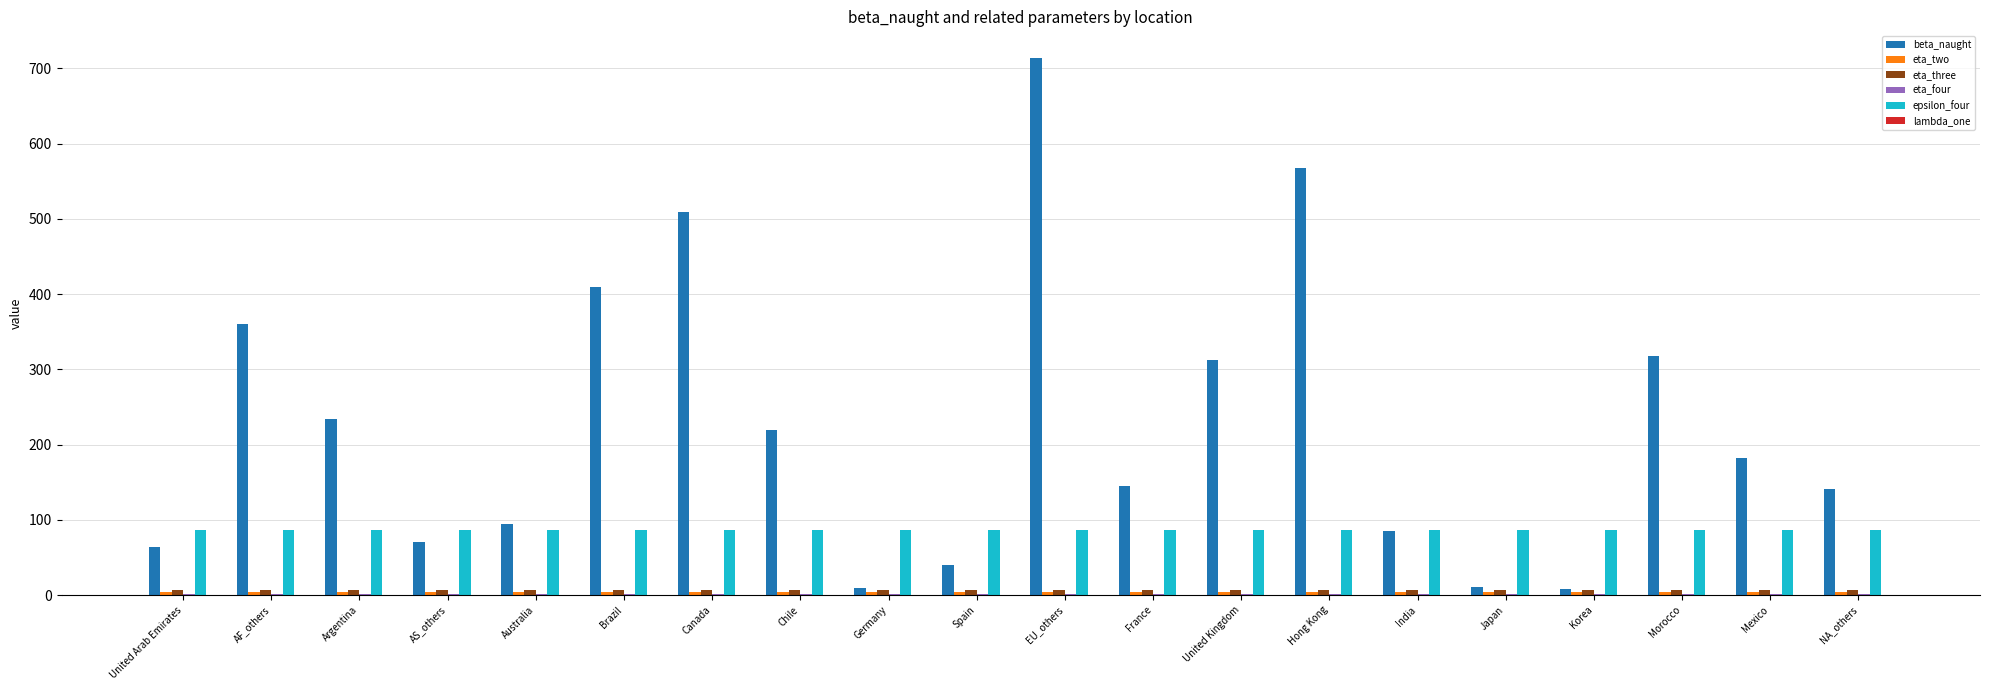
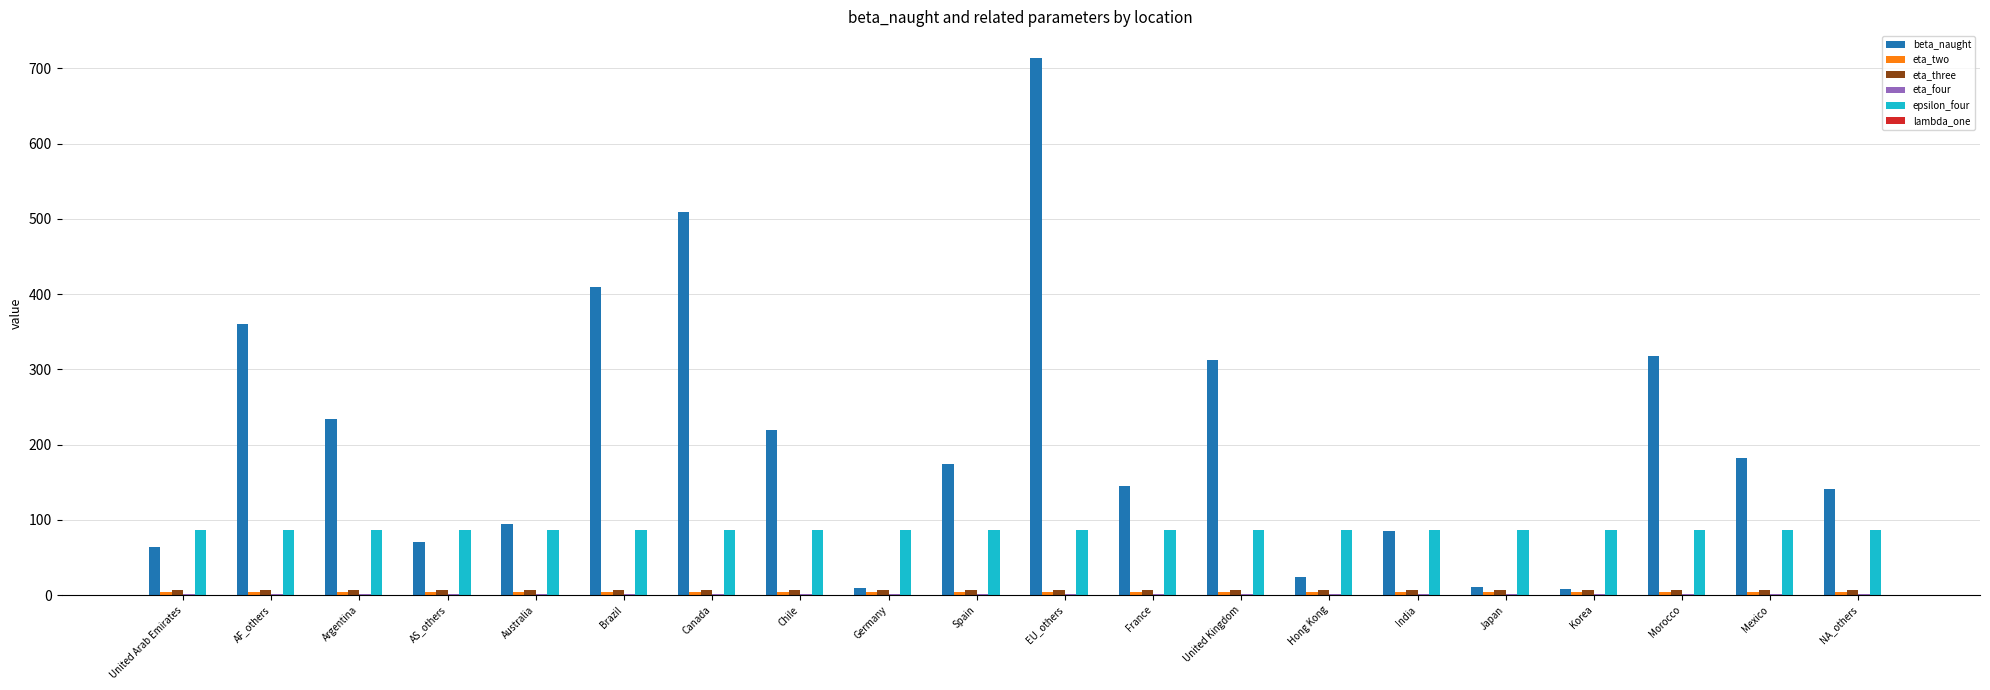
  {
    "beta_naught": {
      "United Arab Emirates": 60,
      "AF_others": 360,
      "Argentina": 230,
      "AS_others": 70,
      "Australia": 90,
      "Brazil": 410,
      "Canada": 510,
      "Chile": 220,
      "Germany": 10,
-     "Spain": 40,
+     "Spain": 170,
      "EU_others": 710,
      "France": 150,
      "United Kingdom": 310,
-     "Hong Kong": 570,
+     "Hong Kong": 20,
      "India": 90,
      "Japan": 10,
      "Korea": 10,
      "Morocco": 320,
      "Mexico": 180,
      "NA_others": 140
    },
    "eta_two": {
      "United Arab Emirates": 0,
      "AF_others": 0,
      "Argentina": 0,
      "AS_others": 0,
      "Australia": 0,
      "Brazil": 0,
      "Canada": 0,
      "Chile": 0,
      "Germany": 0,
      "Spain": 0,
      "EU_others": 0,
      "France": 0,
      "United Kingdom": 0,
      "Hong Kong": 0,
      "India": 0,
      "Japan": 0,
      "Korea": 0,
      "Morocco": 0,
      "Mexico": 0,
      "NA_others": 0
    },
    "eta_three": {
      "United Arab Emirates": 10,
      "AF_others": 10,
      "Argentina": 10,
      "AS_others": 10,
      "Australia": 10,
      "Brazil": 10,
      "Canada": 10,
      "Chile": 10,
      "Germany": 10,
      "Spain": 10,
      "EU_others": 10,
      "France": 10,
      "United Kingdom": 10,
      "Hong Kong": 10,
      "India": 10,
      "Japan": 10,
      "Korea": 10,
      "Morocco": 10,
      "Mexico": 10,
      "NA_others": 10
    },
    "epsilon_four": {
      "United Arab Emirates": 90,
      "AF_others": 90,
      "Argentina": 90,
      "AS_others": 90,
      "Australia": 90,
      "Brazil": 90,
      "Canada": 90,
      "Chile": 90,
      "Germany": 90,
      "Spain": 90,
      "EU_others": 90,
      "France": 90,
      "United Kingdom": 90,
      "Hong Kong": 90,
      "India": 90,
      "Japan": 90,
      "Korea": 90,
      "Morocco": 90,
      "Mexico": 90,
      "NA_others": 90
    }
  }
